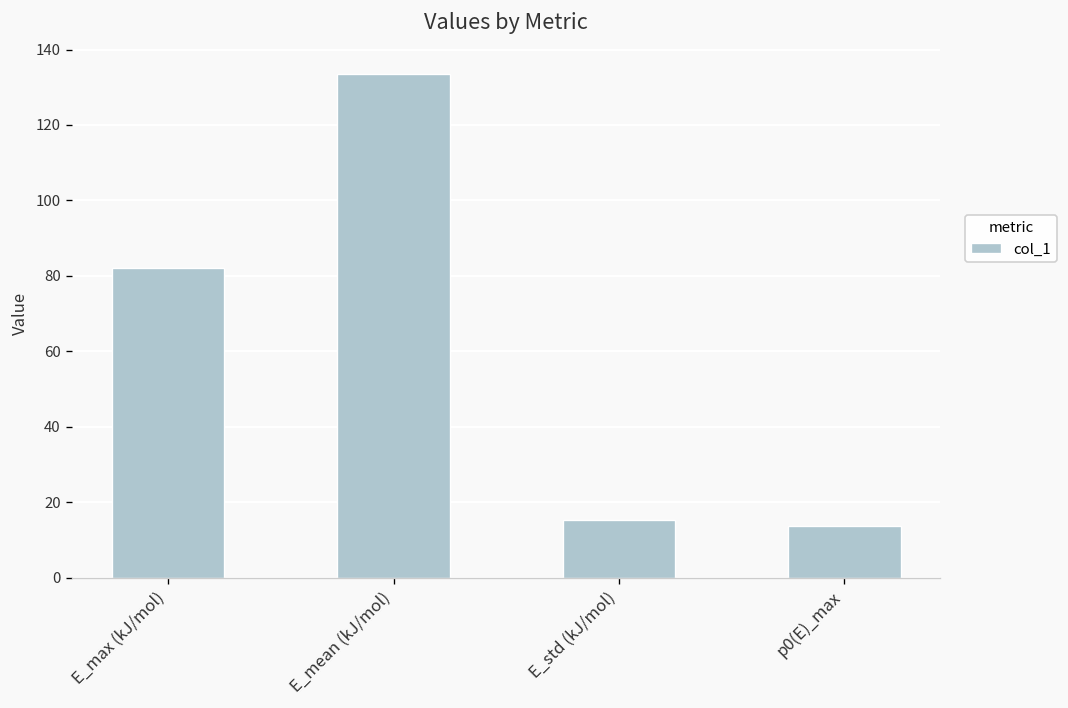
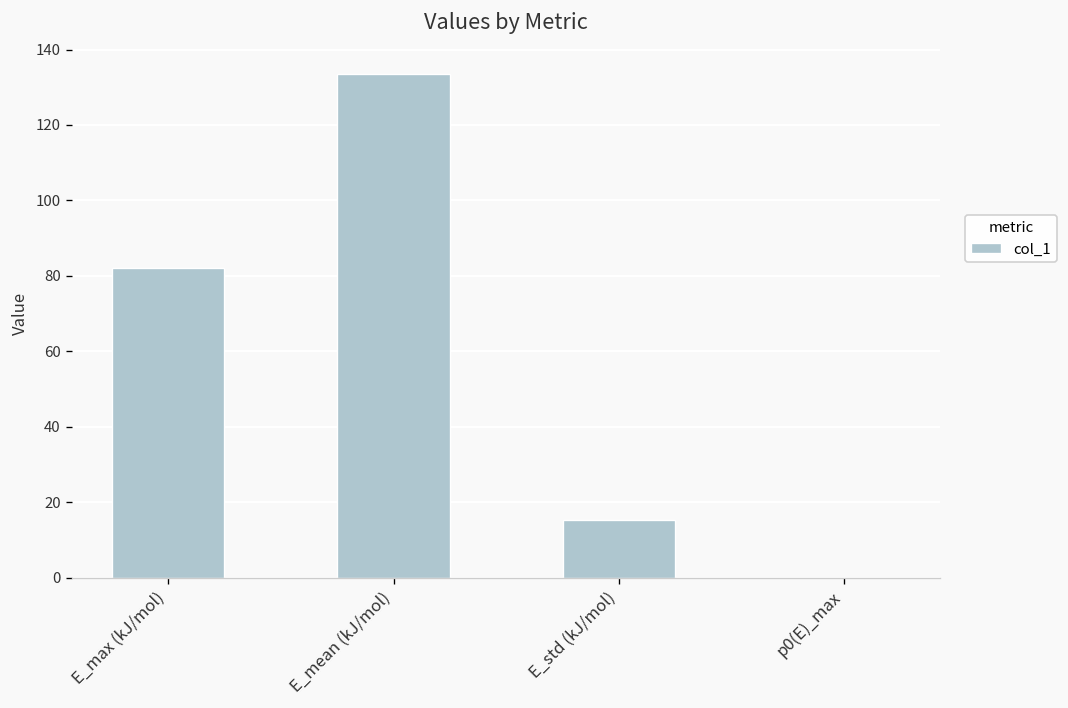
  {
    "E_max (kJ/mol)": 82,
    "E_mean (kJ/mol)": 134,
    "E_std (kJ/mol)": 15,
-   "p0(E)_max": 14
+   "p0(E)_max": 0
  }
